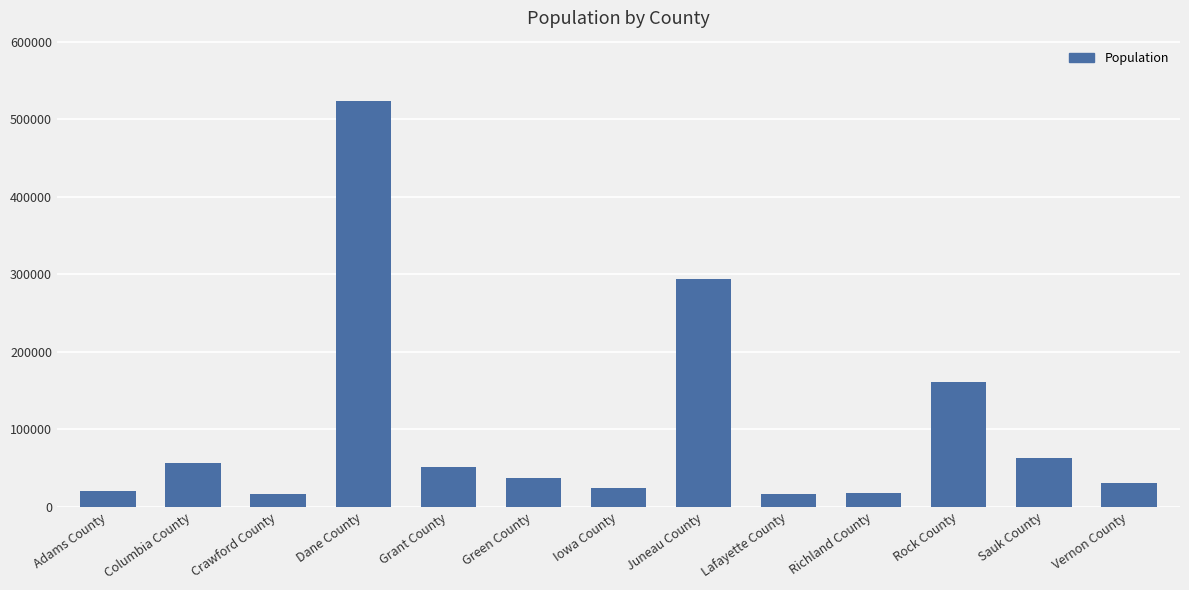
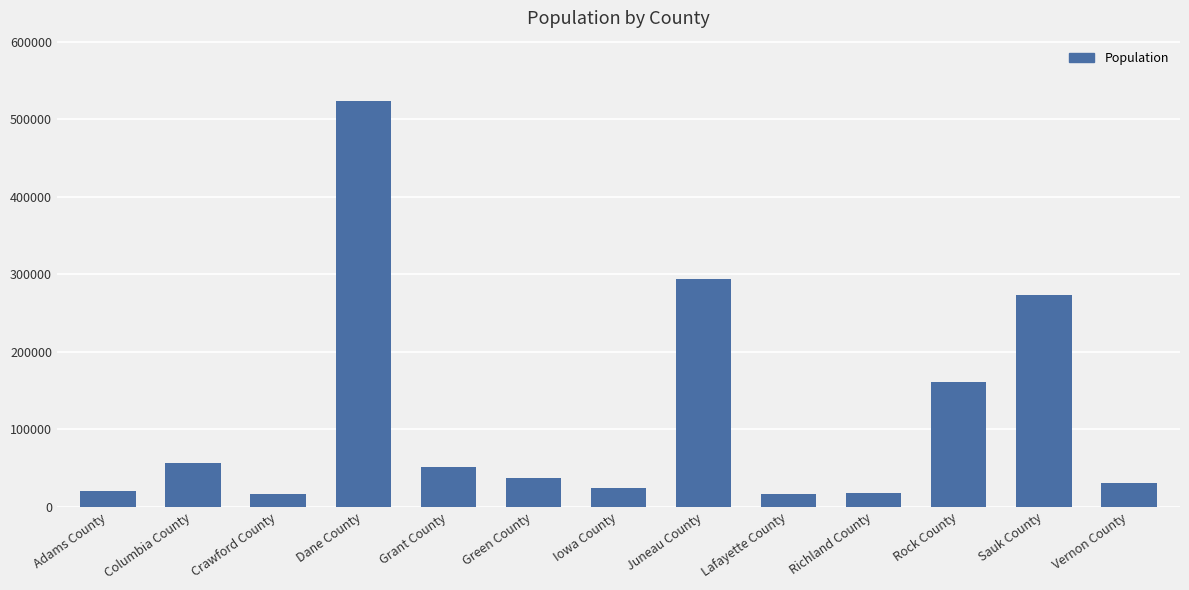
  {
    "Adams County": 20000,
    "Columbia County": 60000,
    "Crawford County": 20000,
    "Dane County": 520000,
    "Grant County": 50000,
    "Green County": 40000,
    "Iowa County": 20000,
    "Juneau County": 290000,
    "Lafayette County": 20000,
    "Richland County": 20000,
    "Rock County": 160000,
-   "Sauk County": 60000,
+   "Sauk County": 270000,
    "Vernon County": 30000
  }
